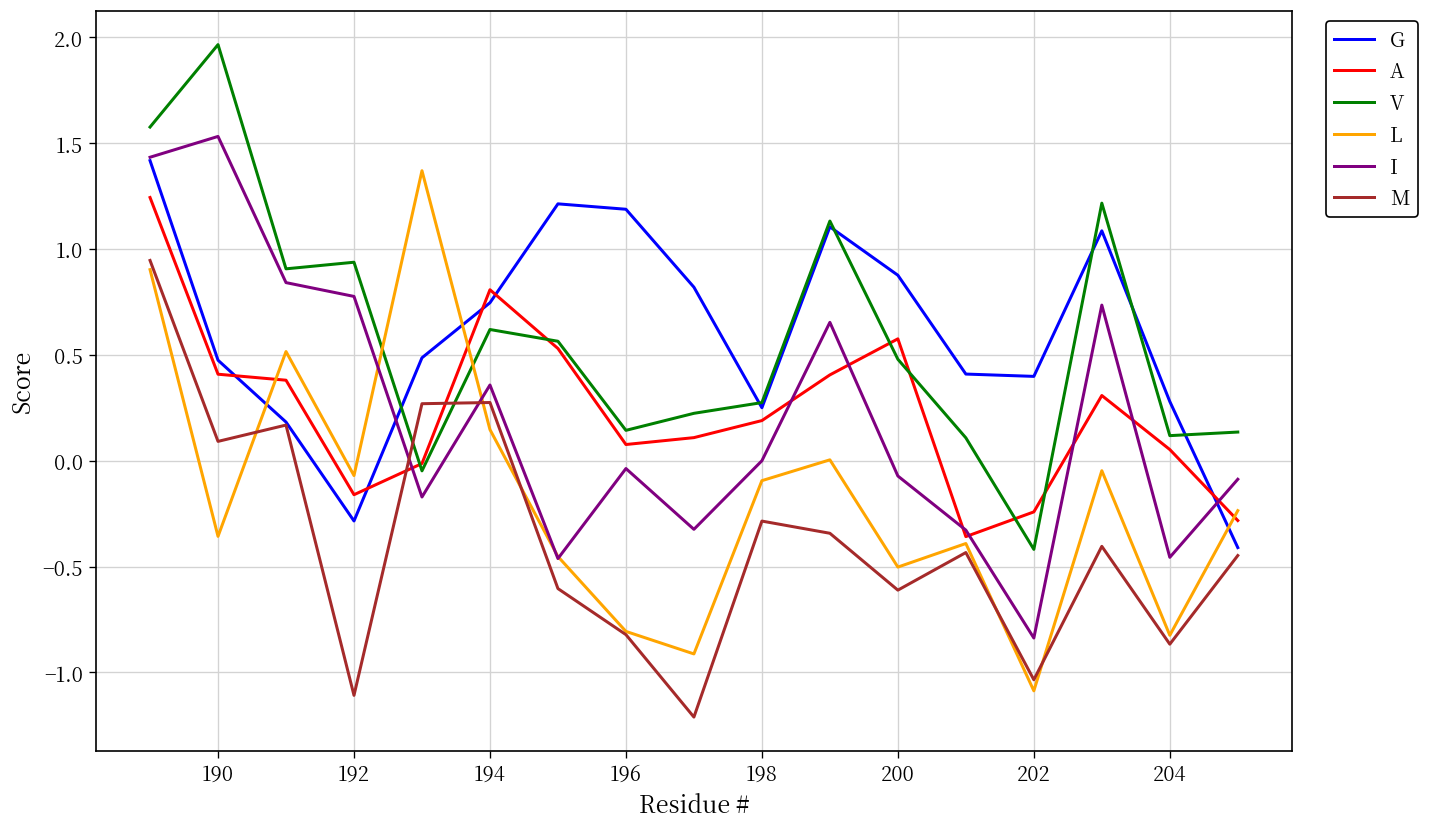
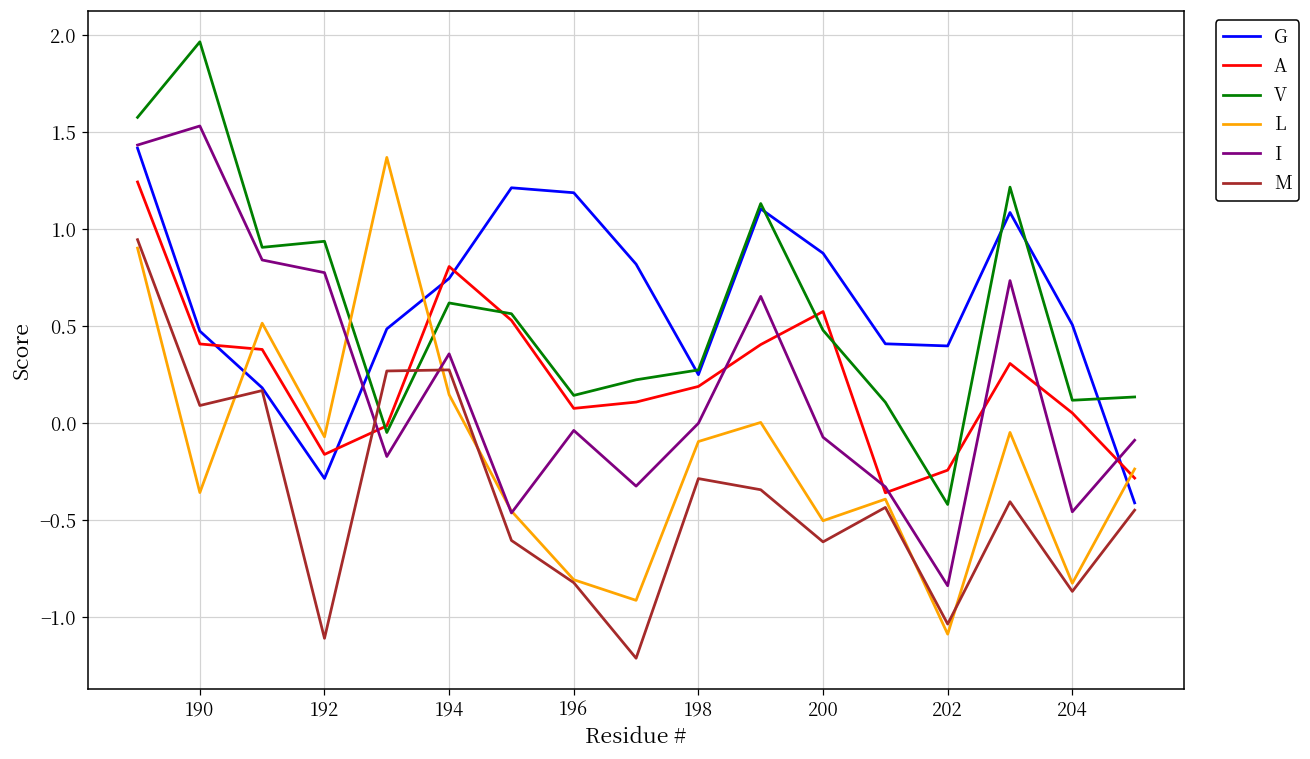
  {
    "G": {
      "190": 0.48,
      "192": -0.28,
      "194": 0.75,
      "196": 1.19,
      "198": 0.25,
      "200": 0.88,
      "202": 0.40,
-     "204": 0.28
+     "204": 0.51
    },
    "A": {
      "190": 0.41,
      "192": -0.16,
      "194": 0.81,
      "196": 0.08,
      "198": 0.19,
      "200": 0.58,
      "202": -0.24,
      "204": 0.05
    },
    "V": {
      "190": 1.97,
      "192": 0.94,
      "194": 0.62,
      "196": 0.14,
      "198": 0.27,
      "200": 0.48,
      "202": -0.42,
      "204": 0.12
    },
    "L": {
      "190": -0.36,
      "192": -0.07,
      "194": 0.15,
      "196": -0.81,
      "198": -0.09,
      "200": -0.50,
      "202": -1.09,
      "204": -0.82
    },
    "I": {
      "190": 1.53,
      "192": 0.78,
      "194": 0.36,
      "196": -0.04,
      "198": 0.00,
      "200": -0.07,
      "202": -0.84,
      "204": -0.46
    },
    "M": {
      "190": 0.09,
      "192": -1.11,
      "194": 0.28,
      "196": -0.82,
      "198": -0.29,
      "200": -0.61,
      "202": -1.03,
      "204": -0.87
    }
  }
